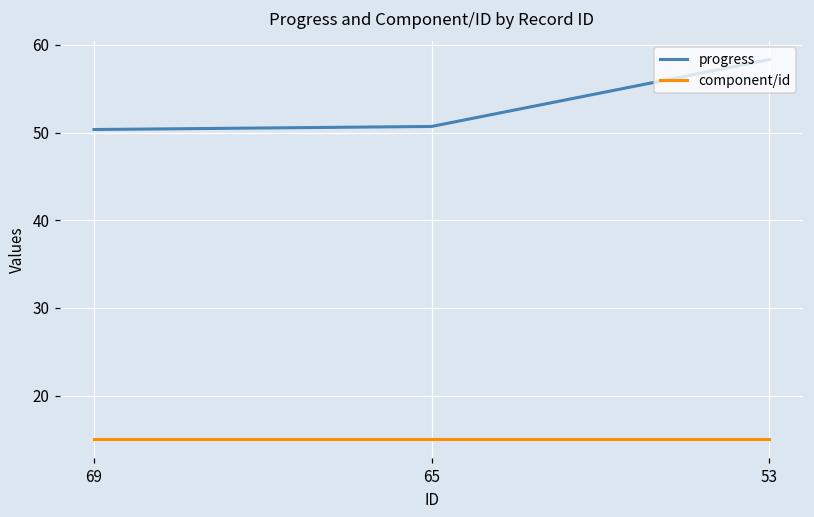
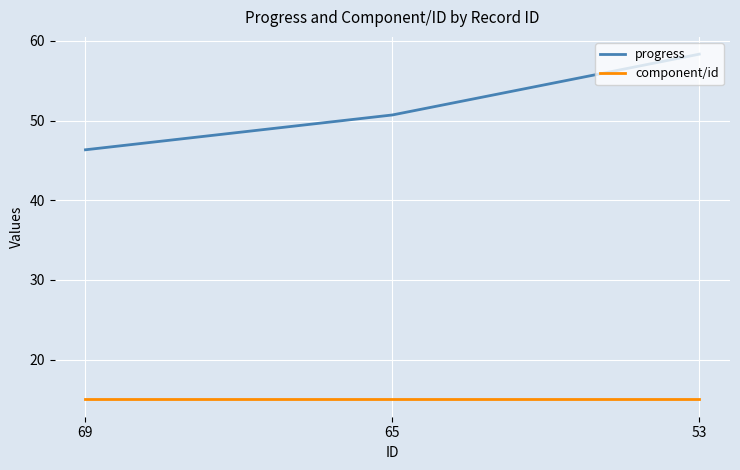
  {
    "progress": {
-     "69": 50,
+     "69": 46,
      "65": 51
    },
    "component/id": {
      "69": 15,
      "65": 15,
      "53": 15
    }
  }
